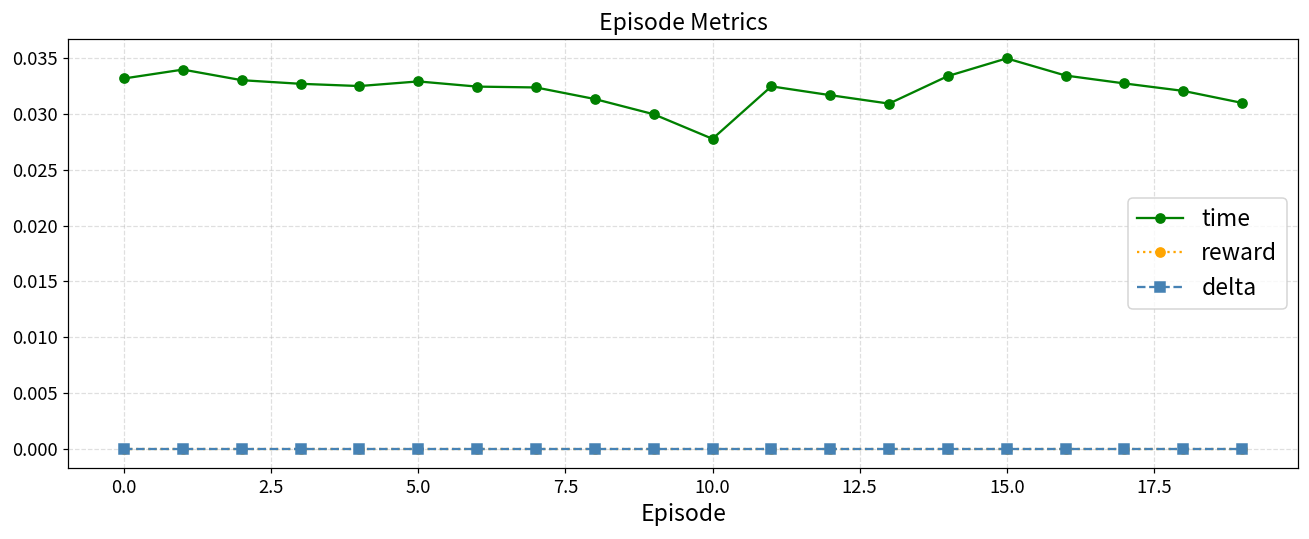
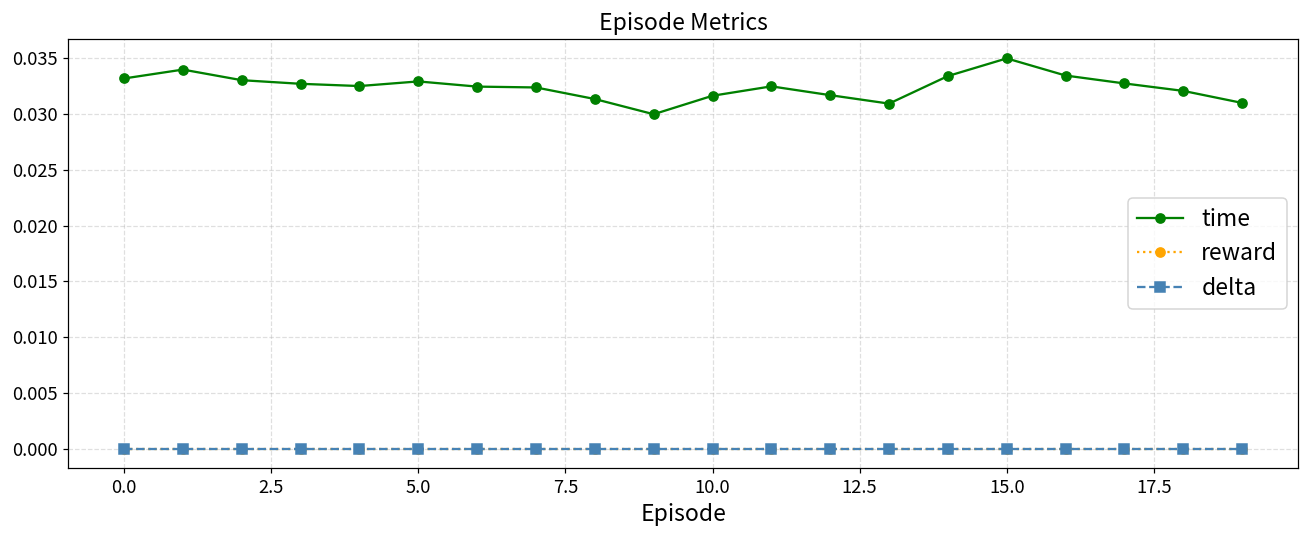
  {
    "time": {
      "0.0": 0.0332,
      "5.0": 0.0329,
-     "10.0": 0.0278,
+     "10.0": 0.0316,
      "15.0": 0.0350
    },
    "delta": {
      "0.0": 0.0000,
      "5.0": 0.0000,
      "10.0": 0.0000,
      "15.0": 0.0000
    }
  }
